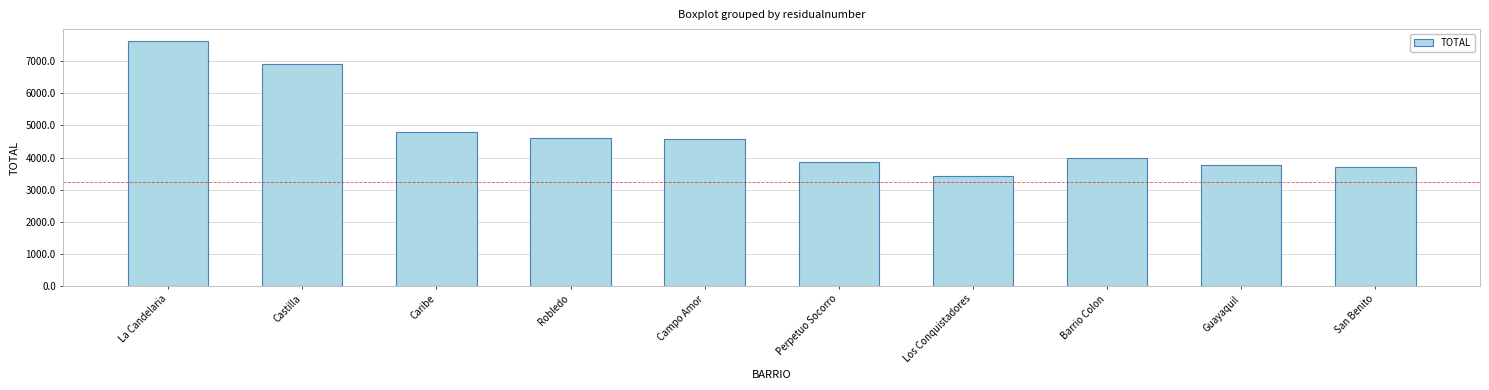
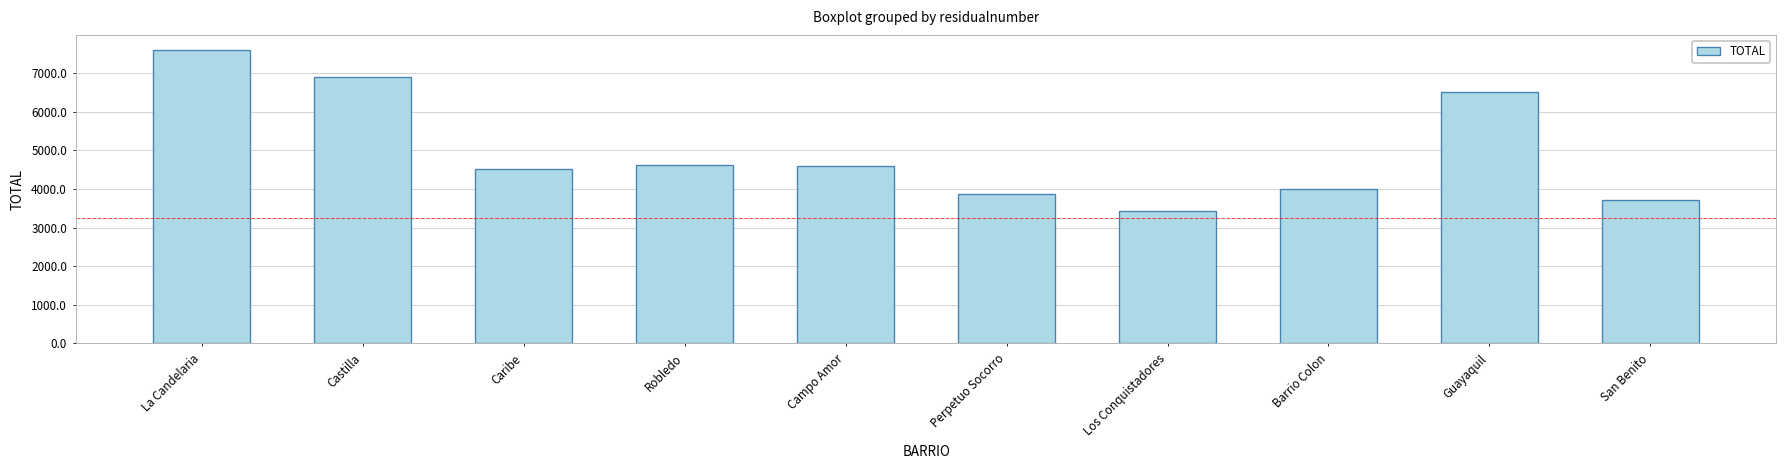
  {
    "La Candelaria": 7600,
    "Castilla": 6900,
-   "Caribe": 4800,
+   "Caribe": 4500,
    "Robledo": 4600,
    "Campo Amor": 4600,
    "Perpetuo Socorro": 3900,
    "Los Conquistadores": 3400,
    "Barrio Colon": 4000,
-   "Guayaquil": 3800,
+   "Guayaquil": 6500,
    "San Benito": 3700
  }
